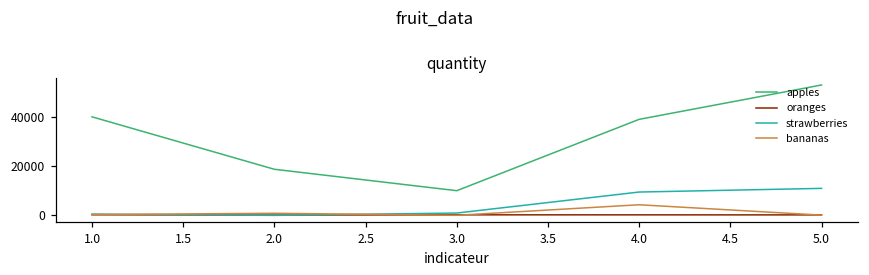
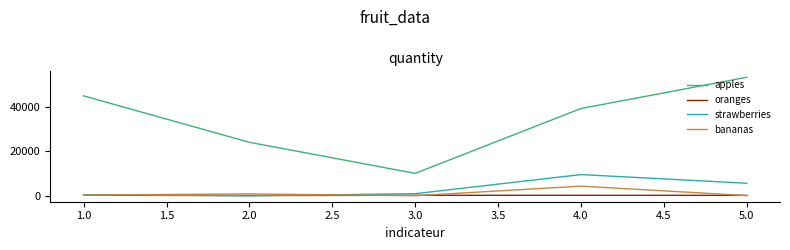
  {
    "apples": {
-     "1.0": 40000,
-     "2.0": 19000,
+     "1.0": 45000,
+     "2.0": 24000,
      "3.0": 10000,
      "4.0": 39000,
      "5.0": 53000
    },
    "oranges": {
      "4.0": 0
    },
    "strawberries": {
      "4.0": 10000,
-     "5.0": 11000
+     "5.0": 6000
    },
    "bananas": {
      "4.0": 4000
    }
  }
